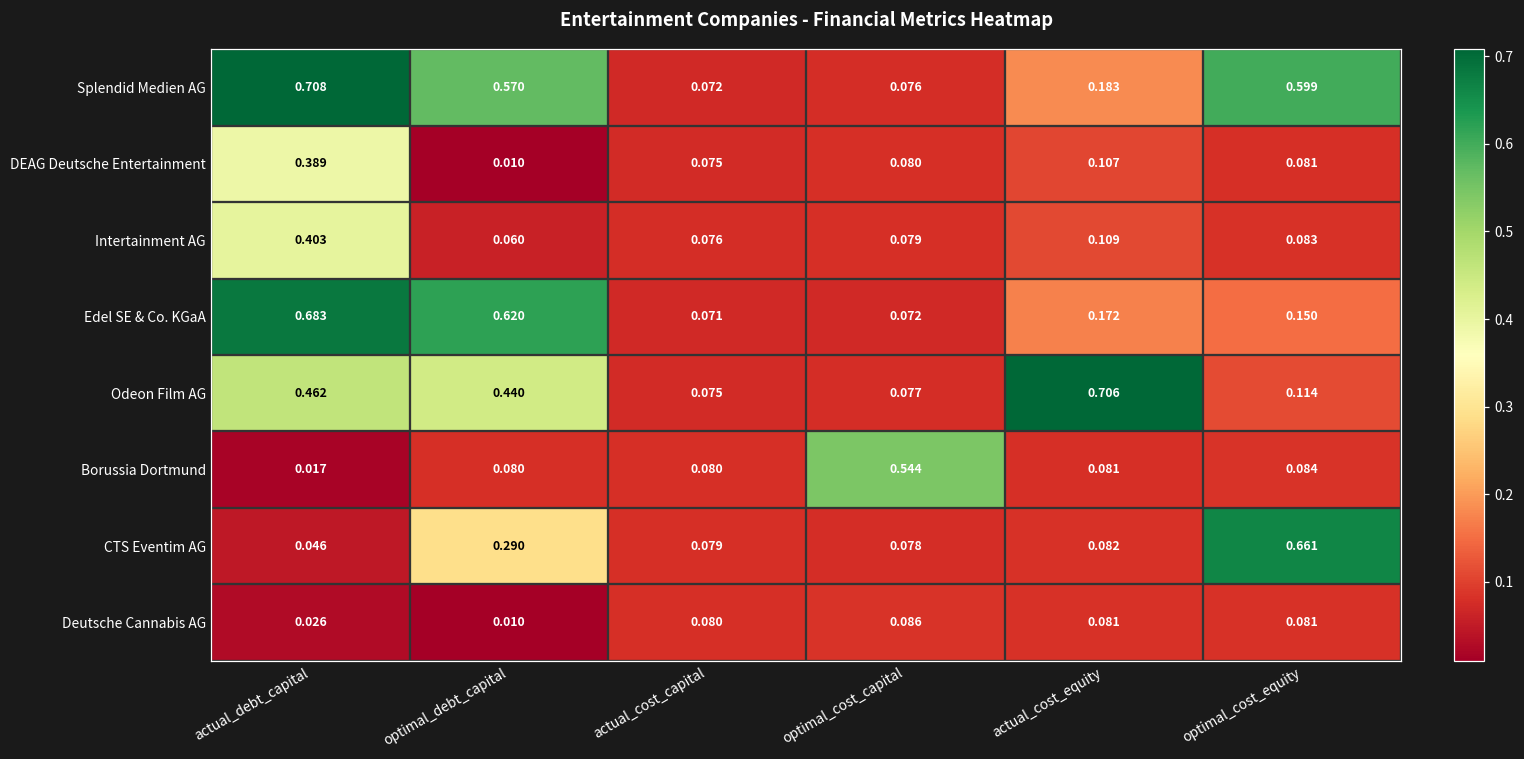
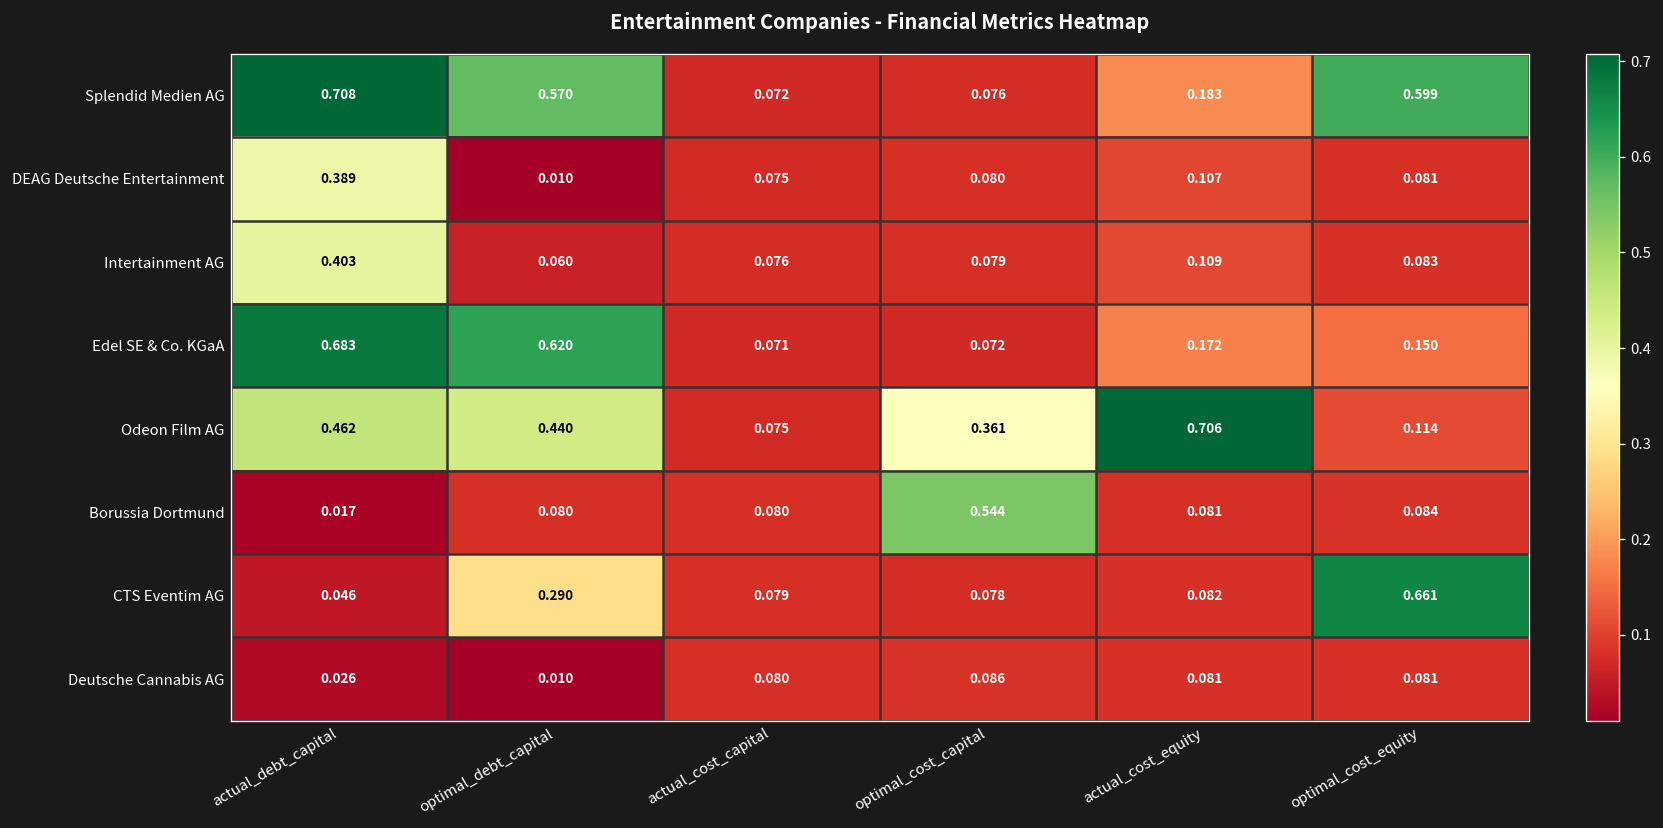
  {
    "Splendid Medien AG": {
      "actual_debt_capital": 0.708,
      "optimal_debt_capital": 0.570,
      "actual_cost_capital": 0.072,
      "optimal_cost_capital": 0.076,
      "actual_cost_equity": 0.183,
      "optimal_cost_equity": 0.599
    },
    "DEAG Deutsche Entertainment": {
      "actual_debt_capital": 0.389,
      "optimal_debt_capital": 0.010,
      "actual_cost_capital": 0.075,
      "optimal_cost_capital": 0.080,
      "actual_cost_equity": 0.107,
      "optimal_cost_equity": 0.081
    },
    "Intertainment AG": {
      "actual_debt_capital": 0.403,
      "optimal_debt_capital": 0.060,
      "actual_cost_capital": 0.076,
      "optimal_cost_capital": 0.079,
      "actual_cost_equity": 0.109,
      "optimal_cost_equity": 0.083
    },
    "Edel SE & Co. KGaA": {
      "actual_debt_capital": 0.683,
      "optimal_debt_capital": 0.620,
      "actual_cost_capital": 0.071,
      "optimal_cost_capital": 0.072,
      "actual_cost_equity": 0.172,
      "optimal_cost_equity": 0.150
    },
    "Odeon Film AG": {
      "actual_debt_capital": 0.462,
      "optimal_debt_capital": 0.440,
      "actual_cost_capital": 0.075,
-     "optimal_cost_capital": 0.077,
+     "optimal_cost_capital": 0.361,
      "actual_cost_equity": 0.706,
      "optimal_cost_equity": 0.114
    },
    "Borussia Dortmund": {
      "actual_debt_capital": 0.017,
      "optimal_debt_capital": 0.080,
      "actual_cost_capital": 0.080,
      "optimal_cost_capital": 0.544,
      "actual_cost_equity": 0.081,
      "optimal_cost_equity": 0.084
    },
    "CTS Eventim AG": {
      "actual_debt_capital": 0.046,
      "optimal_debt_capital": 0.290,
      "actual_cost_capital": 0.079,
      "optimal_cost_capital": 0.078,
      "actual_cost_equity": 0.082,
      "optimal_cost_equity": 0.661
    },
    "Deutsche Cannabis AG": {
      "actual_debt_capital": 0.026,
      "optimal_debt_capital": 0.010,
      "actual_cost_capital": 0.080,
      "optimal_cost_capital": 0.086,
      "actual_cost_equity": 0.081,
      "optimal_cost_equity": 0.081
    }
  }
